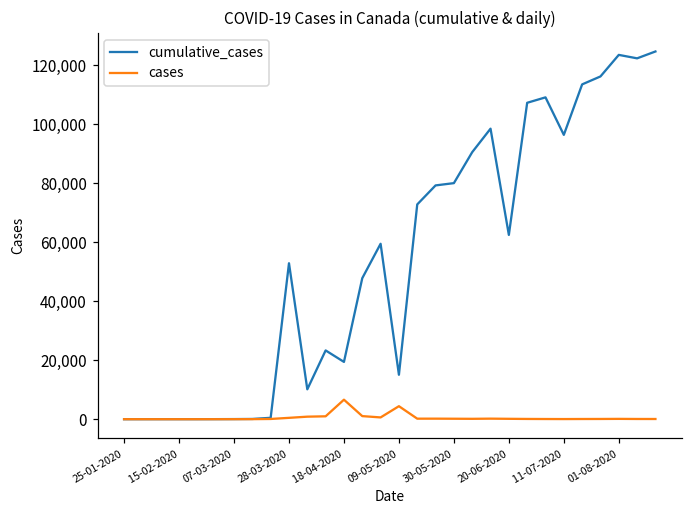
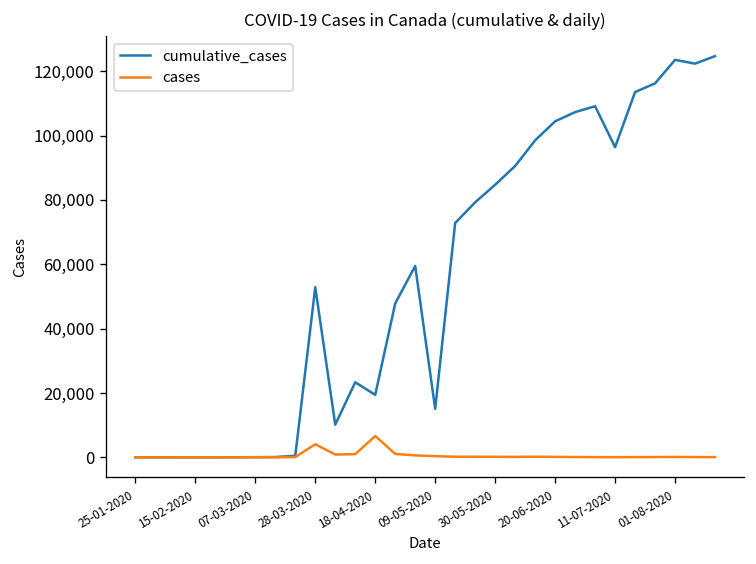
  {
    "cumulative_cases": {
      "28-03-2020": "53,000",
      "18-04-2020": "19,000",
      "09-05-2020": "15,000",
-     "30-05-2020": "80,000",
-     "20-06-2020": "62,000",
+     "30-05-2020": "85,000",
+     "20-06-2020": "104,000",
      "11-07-2020": "96,000",
      "01-08-2020": "124,000"
    },
    "cases": {
-     "28-03-2020": "0",
+     "28-03-2020": "4,000",
      "18-04-2020": "7,000",
-     "09-05-2020": "4,000",
+     "09-05-2020": "0",
      "30-05-2020": "0",
      "20-06-2020": "0",
      "11-07-2020": "0",
      "01-08-2020": "0"
    }
  }
